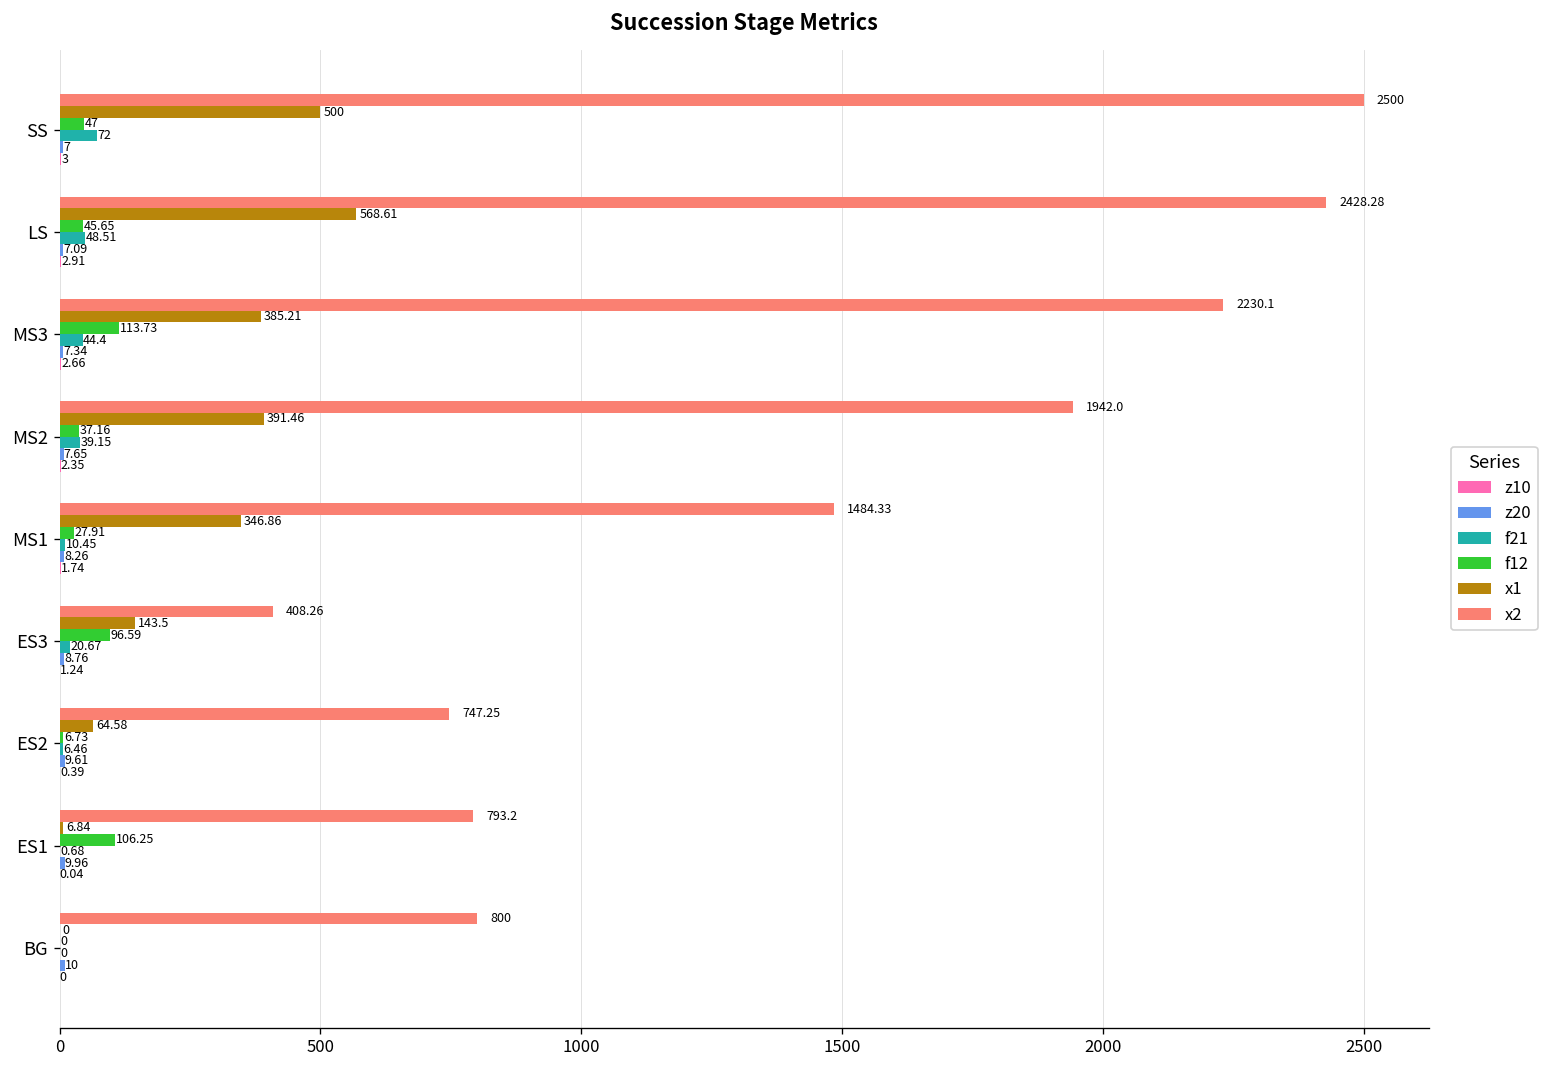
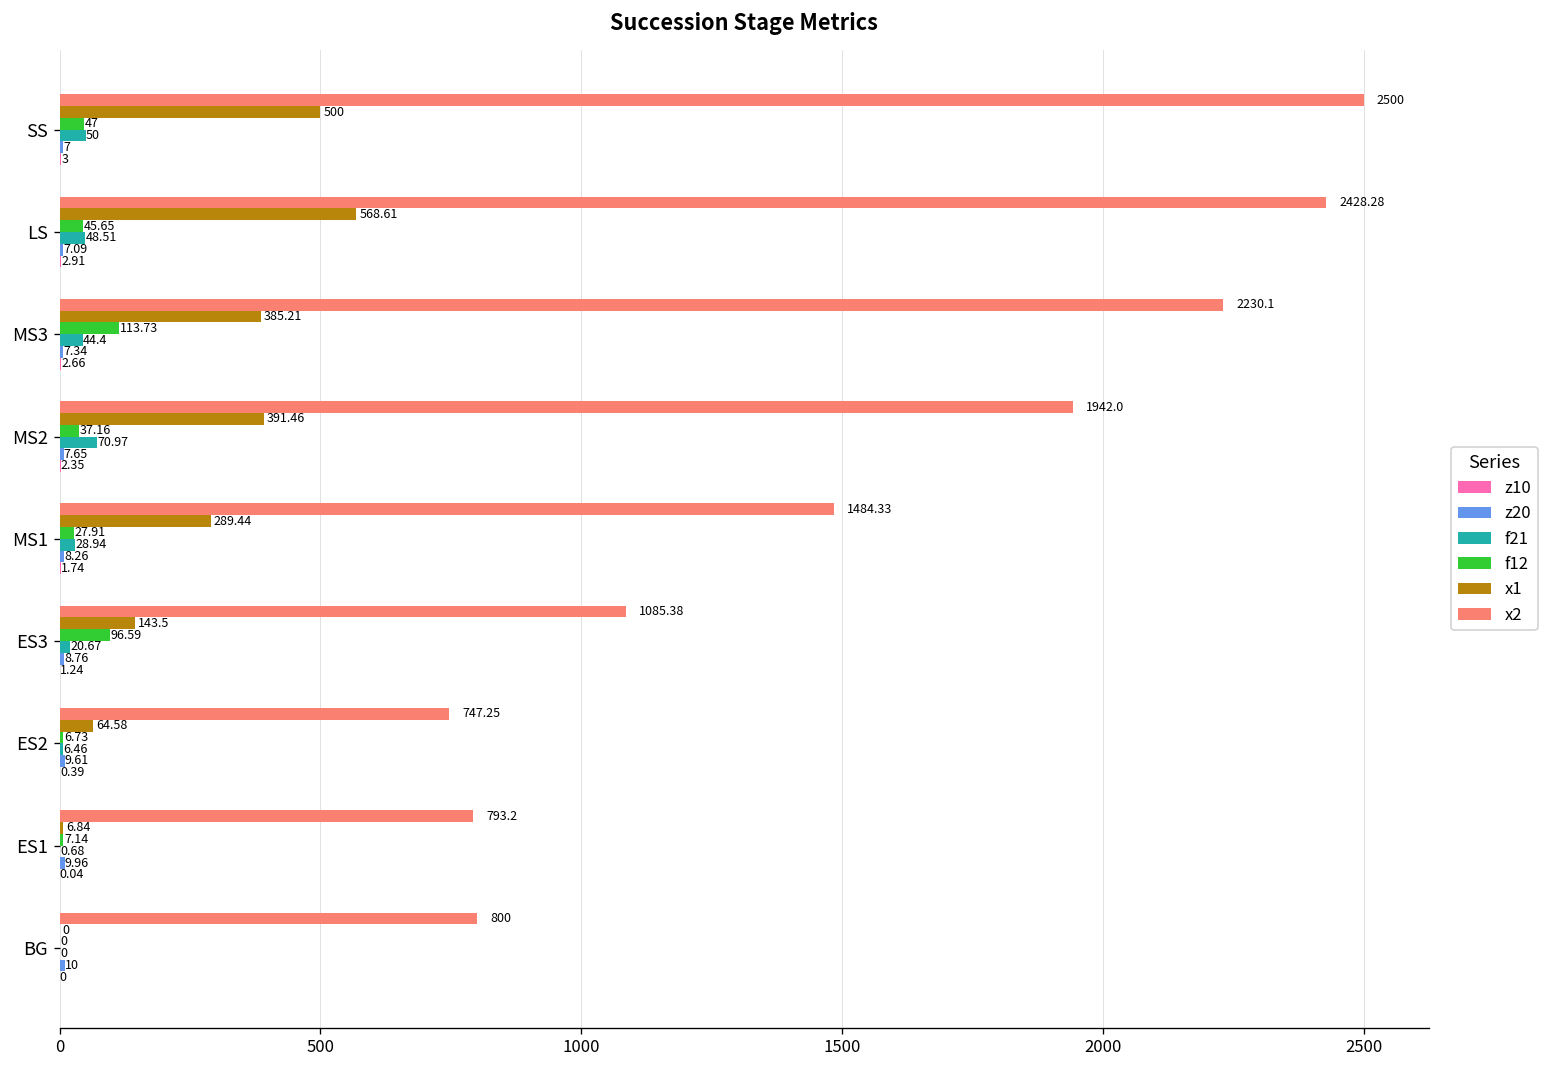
  {
    "z10": {
      "SS": 3,
      "LS": 2.91,
      "MS3": 2.66,
      "MS2": 2.35,
      "MS1": 1.74,
      "ES3": 1.24,
      "ES2": 0.39,
      "ES1": 0.04,
      "BG": 0
    },
    "z20": {
      "SS": 7,
      "LS": 7.09,
      "MS3": 7.34,
      "MS2": 7.65,
      "MS1": 8.26,
      "ES3": 8.76,
      "ES2": 9.61,
      "ES1": 9.96,
      "BG": 10
    },
    "f21": {
-     "SS": 72,
+     "SS": 50,
      "LS": 48.51,
      "MS3": 44.4,
-     "MS2": 39.15,
-     "MS1": 10.45,
+     "MS2": 70.97,
+     "MS1": 28.94,
      "ES3": 20.67,
      "ES2": 6.46,
      "ES1": 0.68,
      "BG": 0
    },
    "f12": {
      "SS": 47,
      "LS": 45.65,
      "MS3": 113.73,
      "MS2": 37.16,
      "MS1": 27.91,
      "ES3": 96.59,
      "ES2": 6.73,
-     "ES1": 106.25,
+     "ES1": 7.14,
      "BG": 0
    },
    "x1": {
      "SS": 500,
      "LS": 568.61,
      "MS3": 385.21,
      "MS2": 391.46,
-     "MS1": 346.86,
+     "MS1": 289.44,
      "ES3": 143.5,
      "ES2": 64.58,
      "ES1": 6.84,
      "BG": 0
    },
    "x2": {
      "SS": 2500,
      "LS": 2428.28,
      "MS3": 2230.1,
      "MS2": 1942.0,
      "MS1": 1484.33,
-     "ES3": 408.26,
+     "ES3": 1085.38,
      "ES2": 747.25,
      "ES1": 793.2,
      "BG": 800
    }
  }
